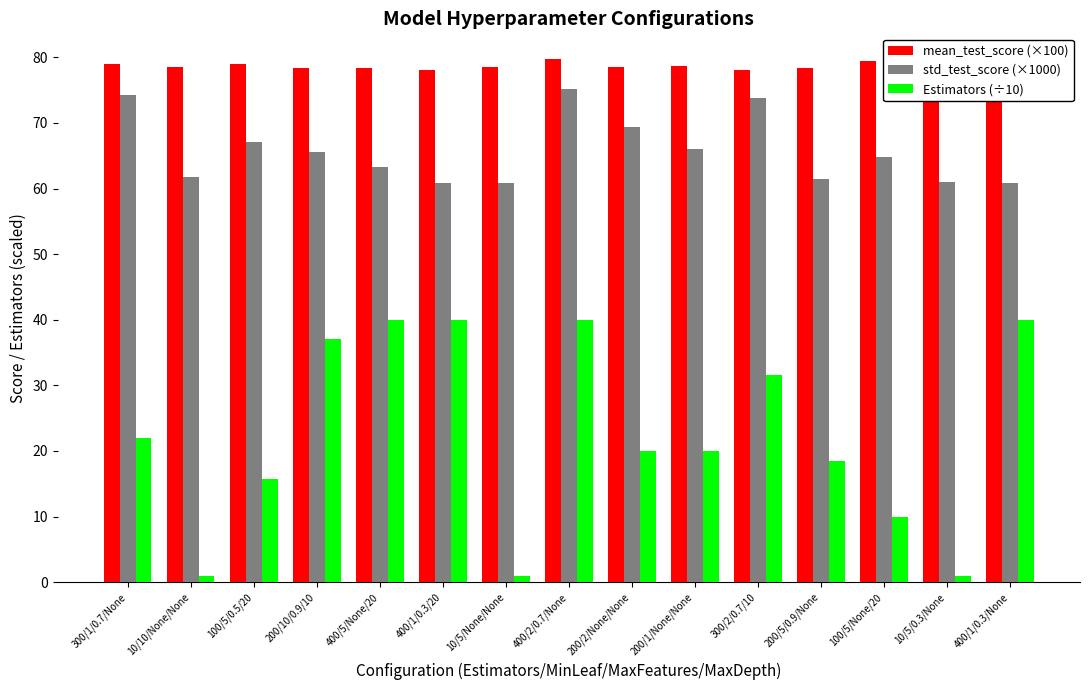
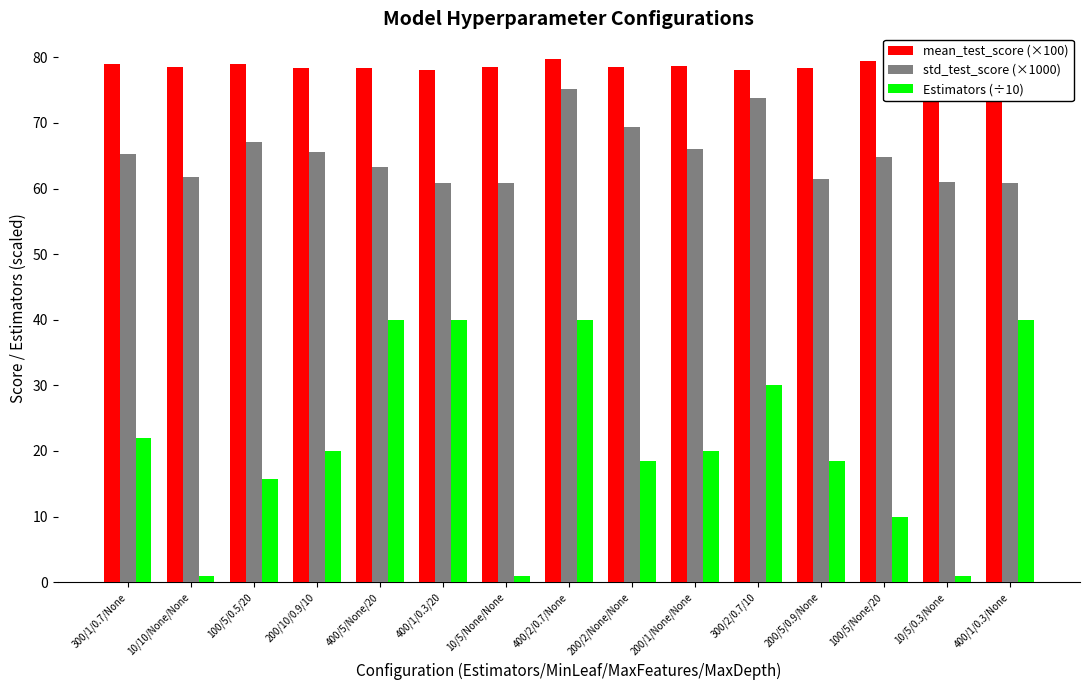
  {
    "mean_test_score (×100)": {
      "300/1/0.7/None": 79,
      "10/10/None/None": 79,
      "100/5/0.5/20": 79,
      "200/10/0.9/10": 78,
      "400/5/None/20": 78,
      "400/1/0.3/20": 78,
      "10/5/None/None": 79,
      "400/2/0.7/None": 80,
      "200/2/None/None": 79,
      "200/1/None/None": 79,
      "300/2/0.7/10": 78,
      "200/5/0.9/None": 78,
      "100/5/None/20": 79
    },
    "std_test_score (×1000)": {
-     "300/1/0.7/None": 74,
+     "300/1/0.7/None": 65,
      "10/10/None/None": 62,
      "100/5/0.5/20": 67,
      "200/10/0.9/10": 66,
      "400/5/None/20": 63,
      "400/1/0.3/20": 61,
      "10/5/None/None": 61,
      "400/2/0.7/None": 75,
      "200/2/None/None": 69,
      "200/1/None/None": 66,
      "300/2/0.7/10": 74,
      "200/5/0.9/None": 61,
      "100/5/None/20": 65,
      "10/5/0.3/None": 61,
      "400/1/0.3/None": 61
    },
    "Estimators (÷10)": {
      "300/1/0.7/None": 22,
      "10/10/None/None": 1,
      "100/5/0.5/20": 16,
-     "200/10/0.9/10": 37,
+     "200/10/0.9/10": 20,
      "400/5/None/20": 40,
      "400/1/0.3/20": 40,
      "10/5/None/None": 1,
      "400/2/0.7/None": 40,
-     "200/2/None/None": 20,
+     "200/2/None/None": 19,
      "200/1/None/None": 20,
-     "300/2/0.7/10": 32,
+     "300/2/0.7/10": 30,
      "200/5/0.9/None": 19,
      "100/5/None/20": 10,
      "10/5/0.3/None": 1,
      "400/1/0.3/None": 40
    }
  }
